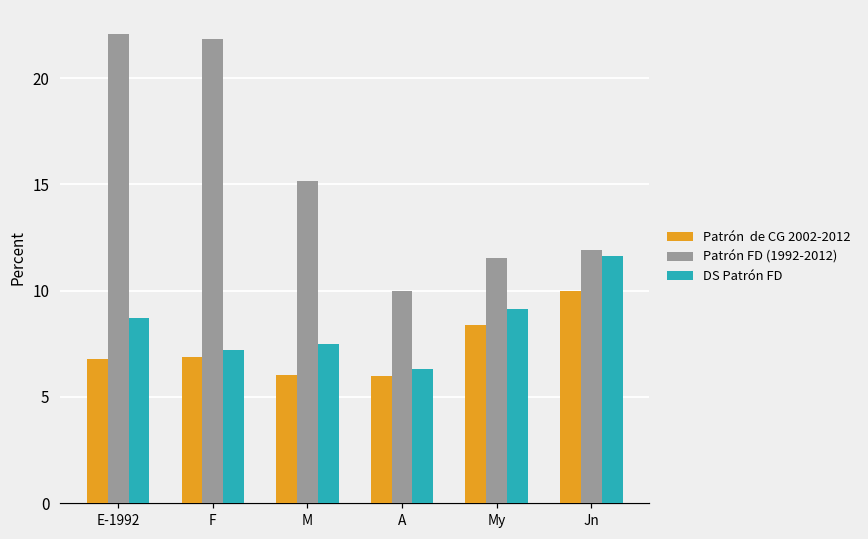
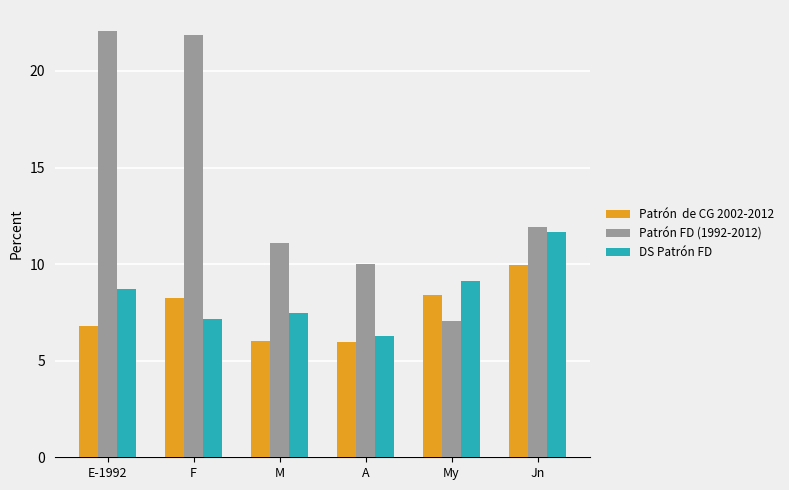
  {
    "Patrón de CG 2002-2012": {
      "E-1992": 6.8,
-     "F": 6.9,
+     "F": 8.2,
      "M": 6.0,
      "A": 6.0,
      "My": 8.4,
      "Jn": 10.0
    },
    "Patrón FD (1992-2012)": {
      "E-1992": 22.1,
      "F": 21.9,
-     "M": 15.2,
+     "M": 11.1,
      "A": 10.0,
-     "My": 11.5,
+     "My": 7.1,
      "Jn": 11.9
    },
    "DS Patrón FD": {
      "E-1992": 8.7,
      "F": 7.2,
      "M": 7.5,
      "A": 6.3,
      "My": 9.1,
      "Jn": 11.6
    }
  }
